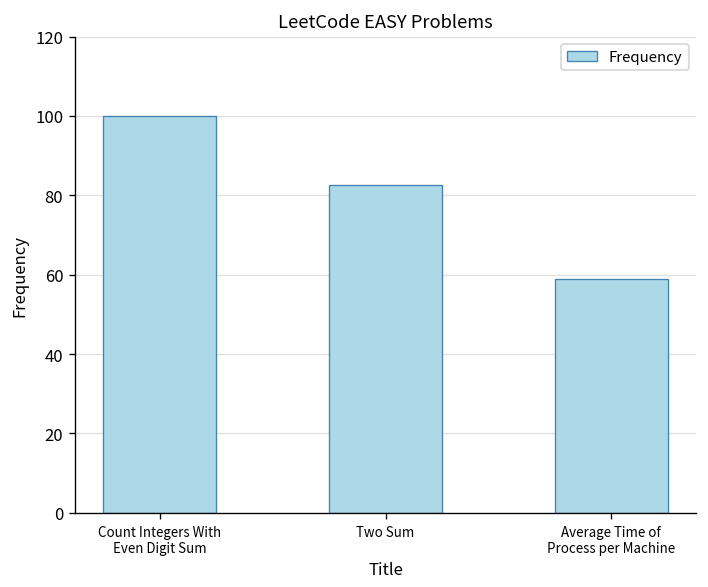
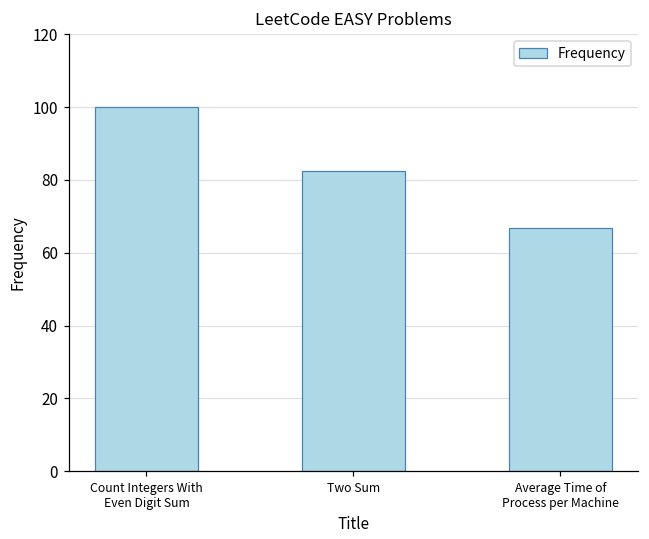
  {
    "Count Integers With Even Digit Sum": 100,
    "Two Sum": 83,
-   "Average Time of Process per Machine": 59
+   "Average Time of Process per Machine": 67
  }
